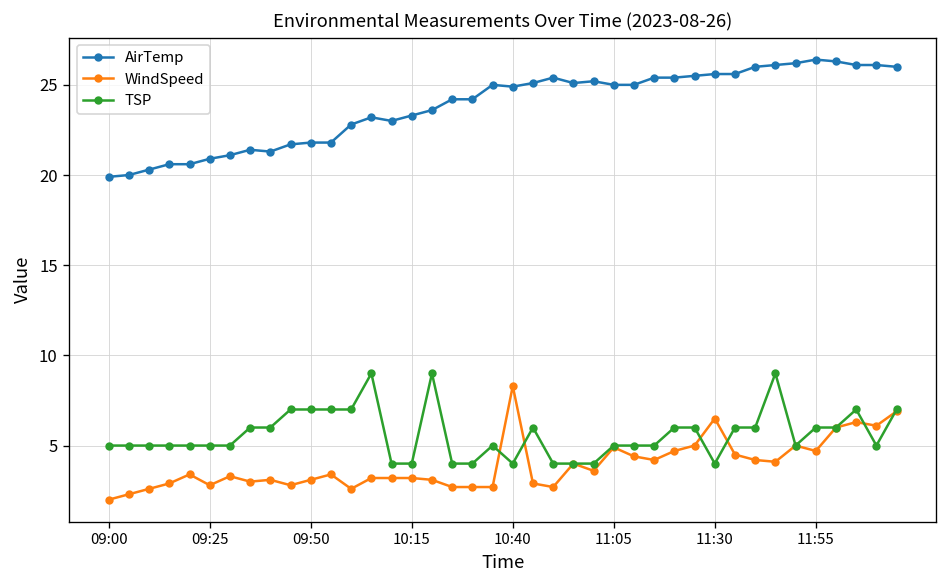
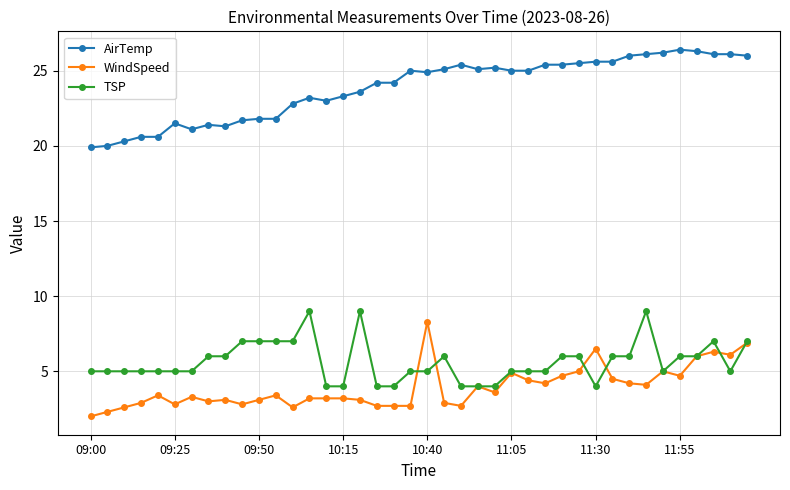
  {
    "AirTemp": {
      "09:00": 19.9,
-     "09:25": 20.9,
+     "09:25": 21.5,
      "09:50": 21.8,
      "10:15": 23.3,
      "10:40": 24.9,
      "11:05": 25.0,
      "11:30": 25.6,
      "11:55": 26.4
    },
    "WindSpeed": {
      "09:00": 2.0,
      "09:25": 2.8,
      "09:50": 3.1,
      "10:15": 3.2,
      "10:40": 8.3,
      "11:30": 6.5,
      "11:55": 4.7
    },
    "TSP": {
      "09:00": 5,
      "09:25": 5,
      "09:50": 7,
      "10:15": 4,
-     "10:40": 4,
+     "10:40": 5,
      "11:30": 4,
      "11:55": 6
    }
  }
